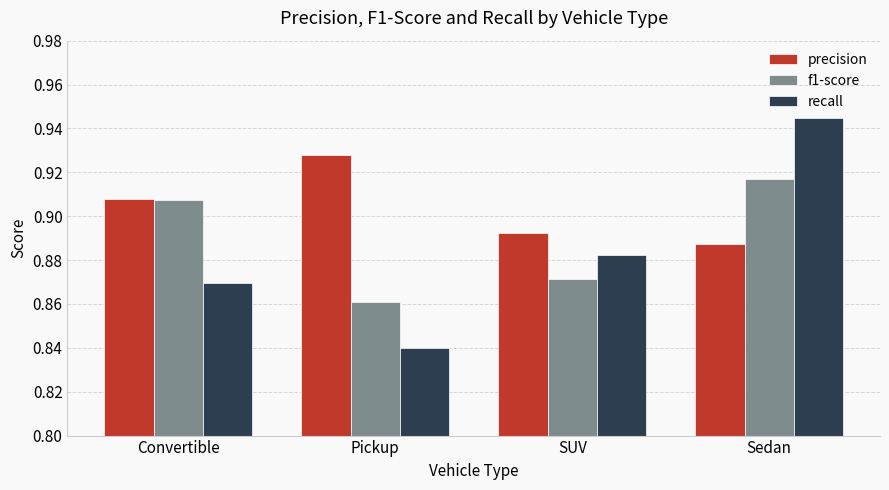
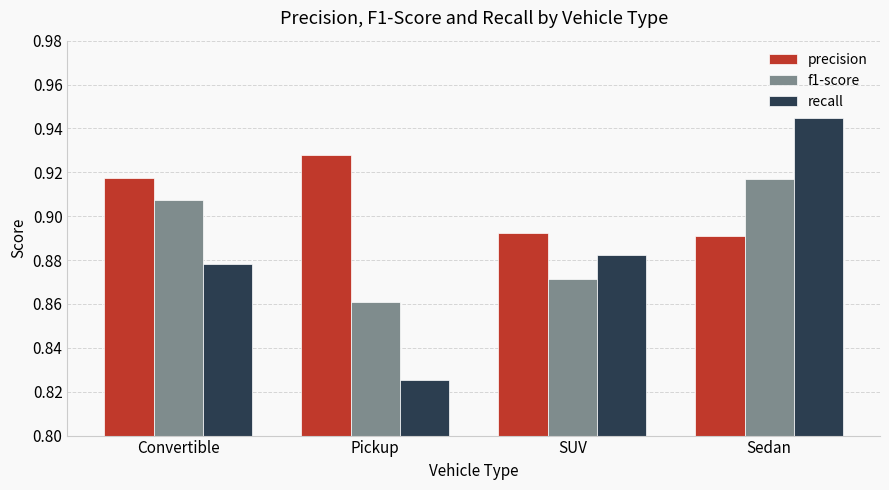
  {
    "precision": {
-     "Convertible": 0.908,
+     "Convertible": 0.918,
      "Pickup": 0.928,
      "SUV": 0.892,
-     "Sedan": 0.887
+     "Sedan": 0.891
    },
    "f1-score": {
      "Convertible": 0.907,
      "Pickup": 0.861,
      "SUV": 0.871,
      "Sedan": 0.917
    },
    "recall": {
-     "Convertible": 0.870,
-     "Pickup": 0.840,
+     "Convertible": 0.878,
+     "Pickup": 0.825,
      "SUV": 0.882,
      "Sedan": 0.945
    }
  }
